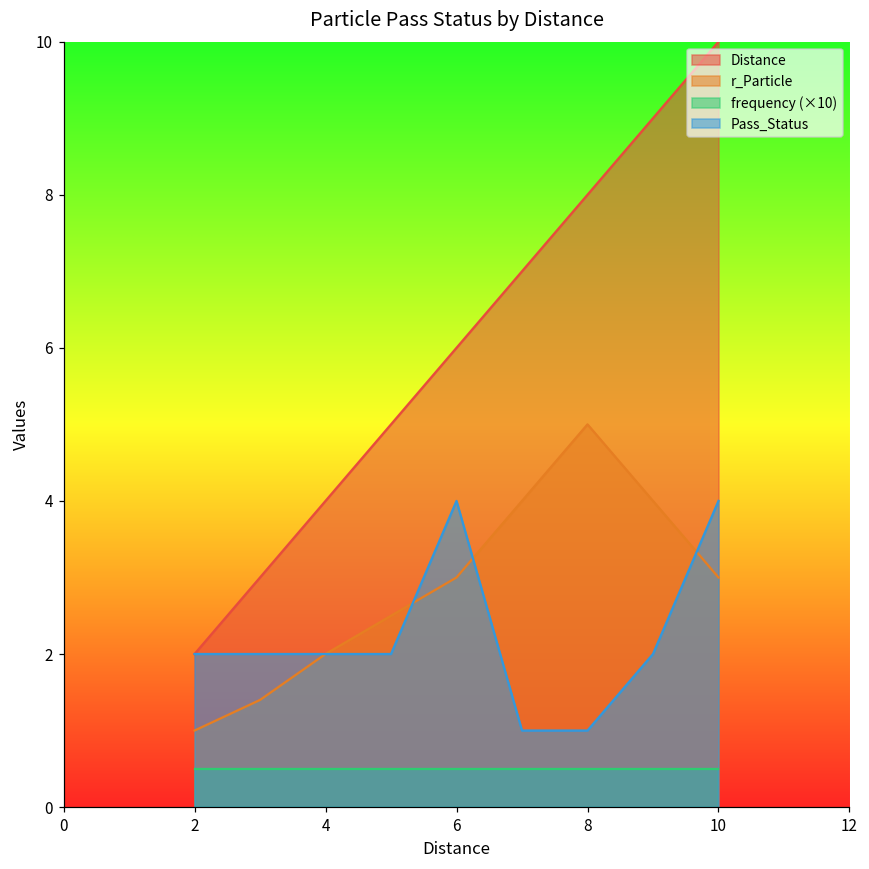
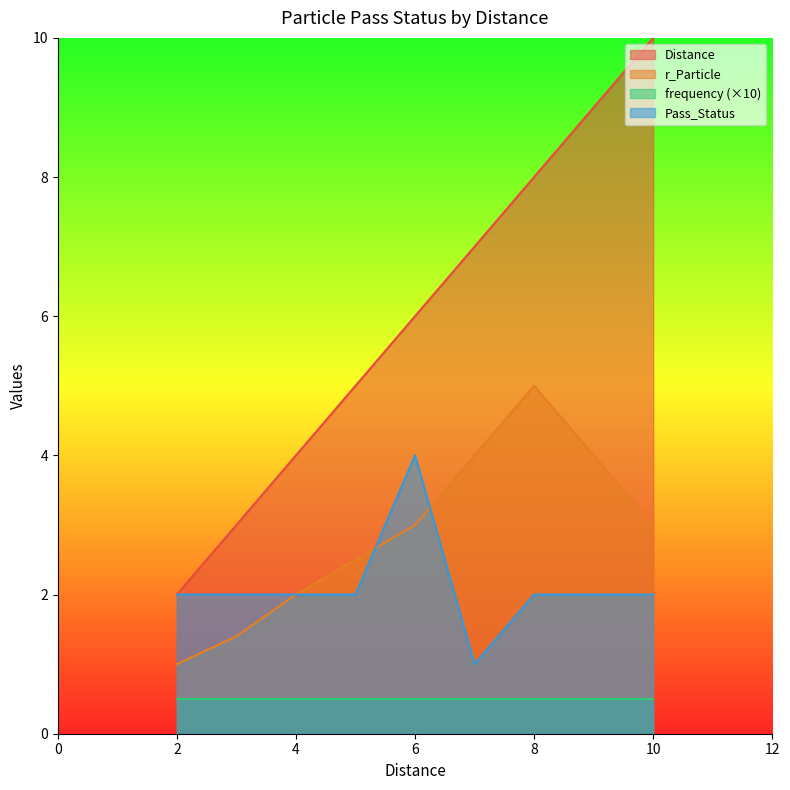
  {
    "frequency (×10)": {
      "2": 0.5,
      "4": 0.5,
      "6": 0.5,
      "8": 0.5,
      "10": 0.5
    },
    "Pass_Status": {
      "6": 4,
-     "8": 1,
-     "10": 4
+     "8": 2,
+     "10": 2
    }
  }
